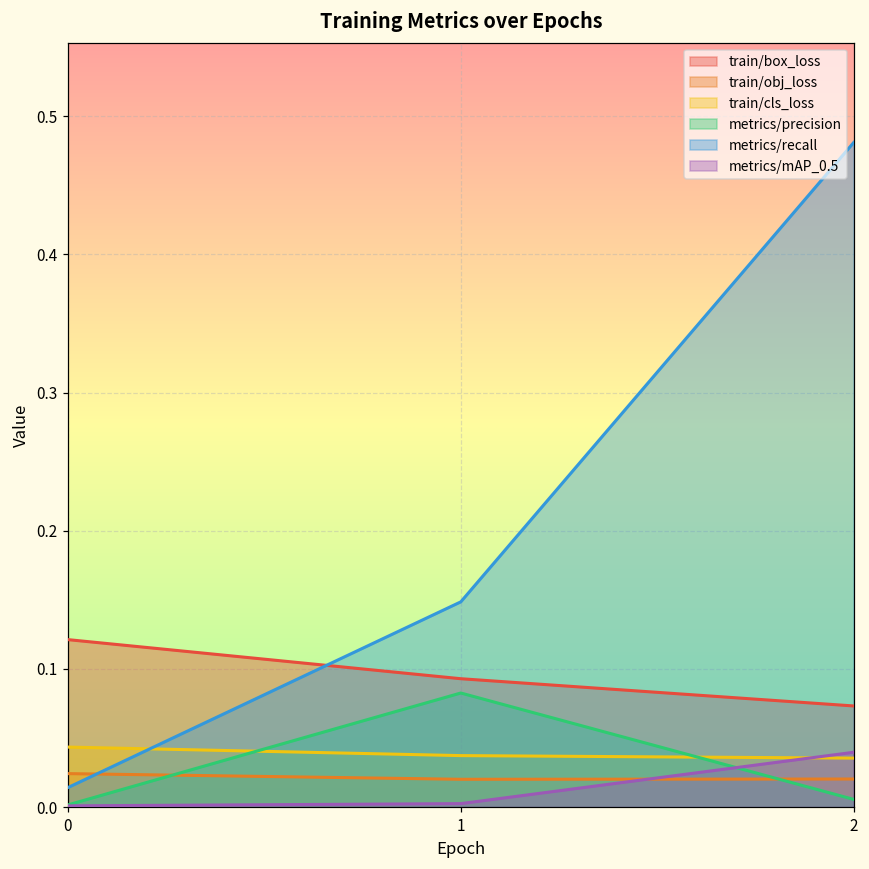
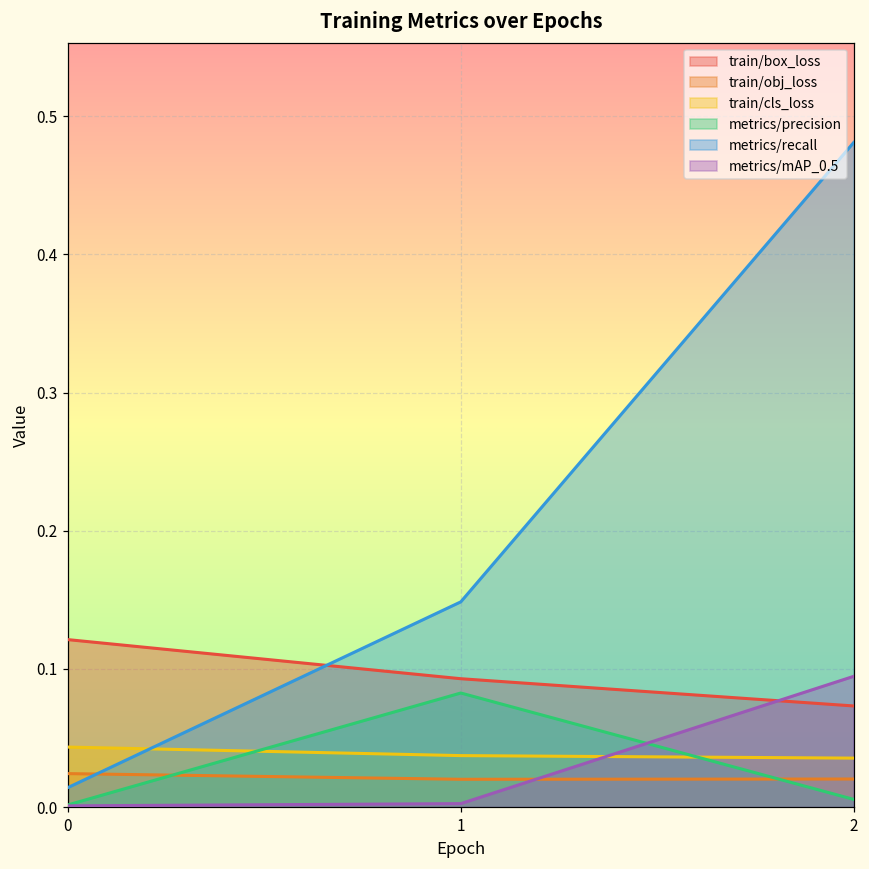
  {
    "metrics/precision": {
      "1": 0.083,
      "2": 0.006
    },
    "metrics/recall": {
      "0": 0.014,
      "1": 0.149,
      "2": 0.481
    },
    "metrics/mAP_0.5": {
      "1": 0.003,
-     "2": 0.040
+     "2": 0.095
    }
  }
